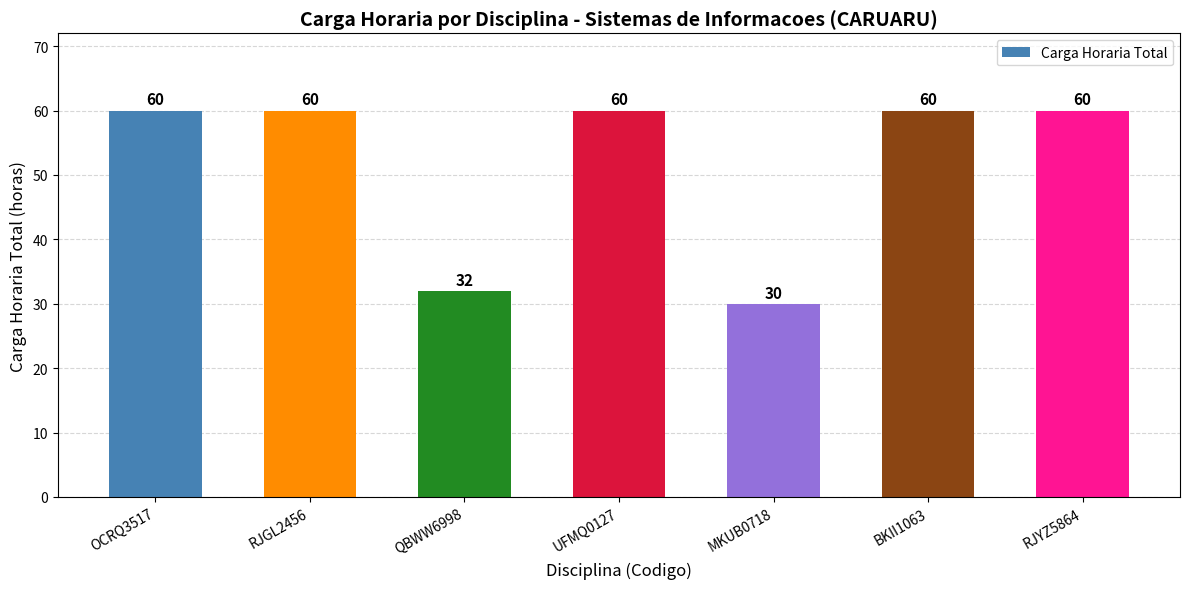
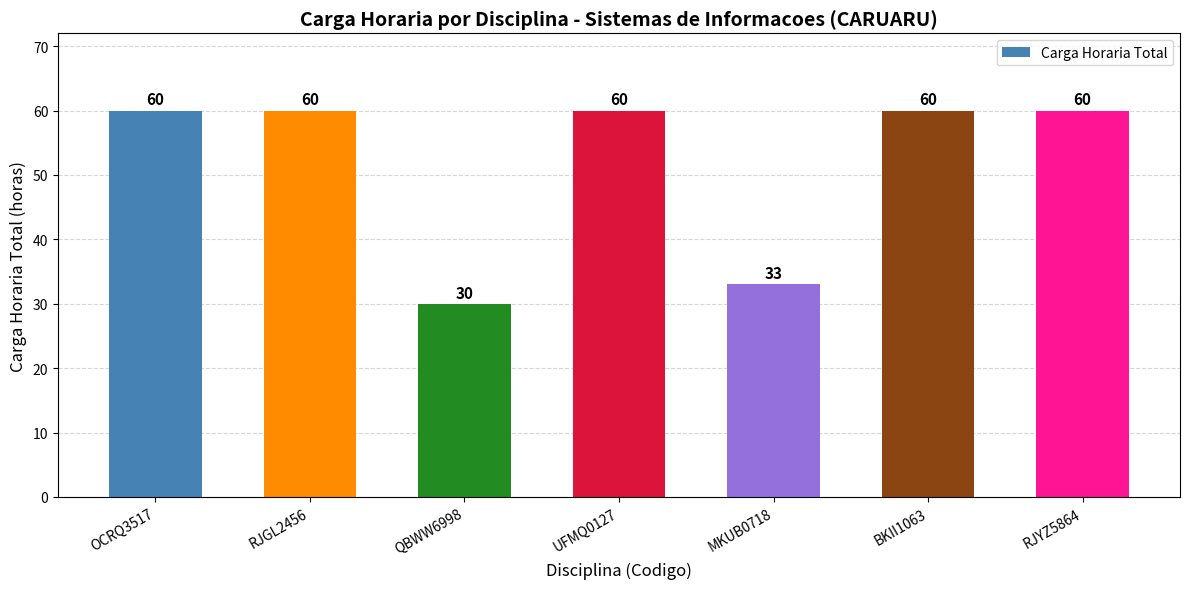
  {
    "OCRQ3517": 60,
    "RJGL2456": 60,
-   "QBWW6998": 32,
+   "QBWW6998": 30,
    "UFMQ0127": 60,
-   "MKUB0718": 30,
+   "MKUB0718": 33,
    "BKII1063": 60,
    "RJYZ5864": 60
  }
